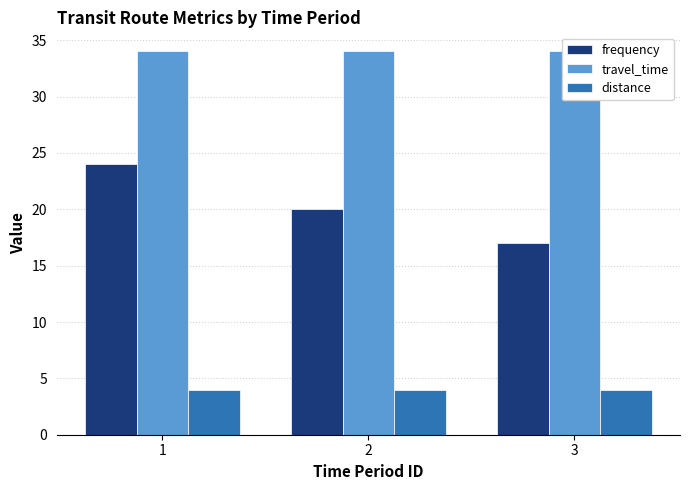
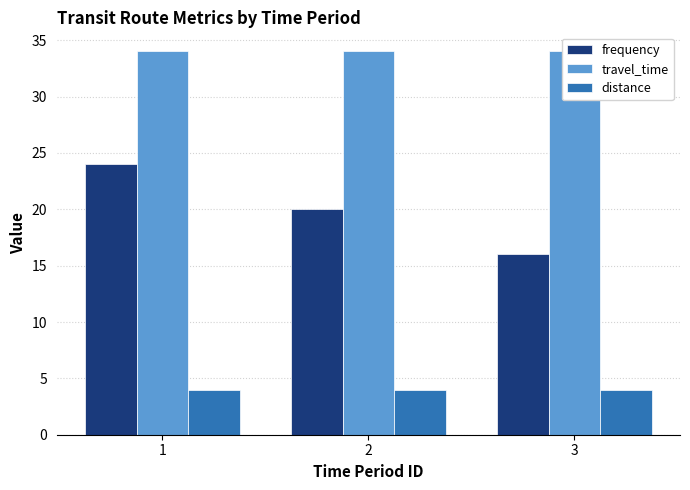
  {
    "frequency": {
      "1": 24,
      "2": 20,
-     "3": 17
+     "3": 16
    },
    "travel_time": {
      "1": 34,
      "2": 34
    },
    "distance": {
      "1": 4,
      "2": 4,
      "3": 4
    }
  }
